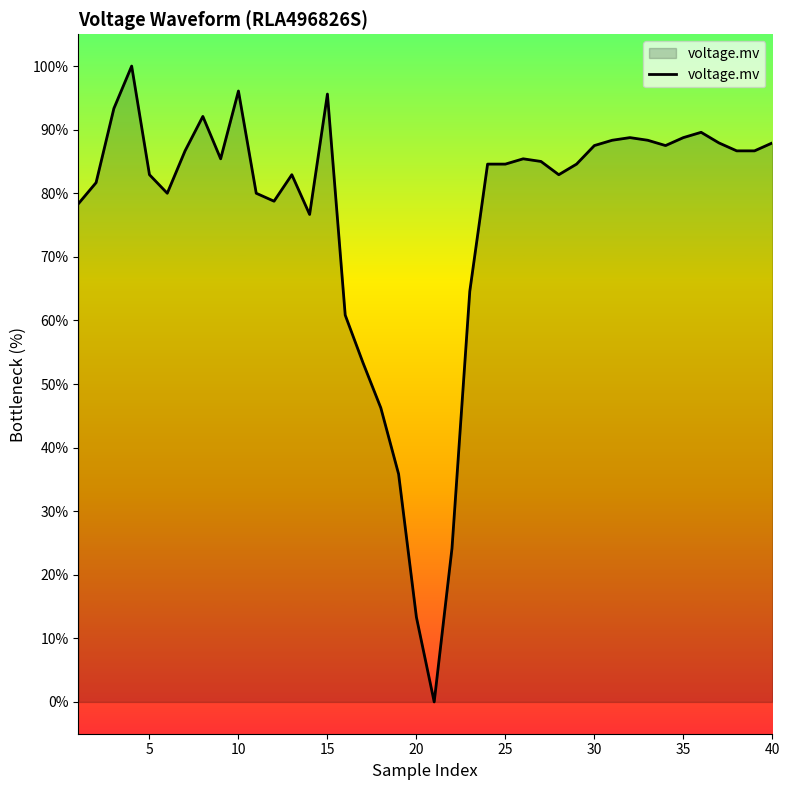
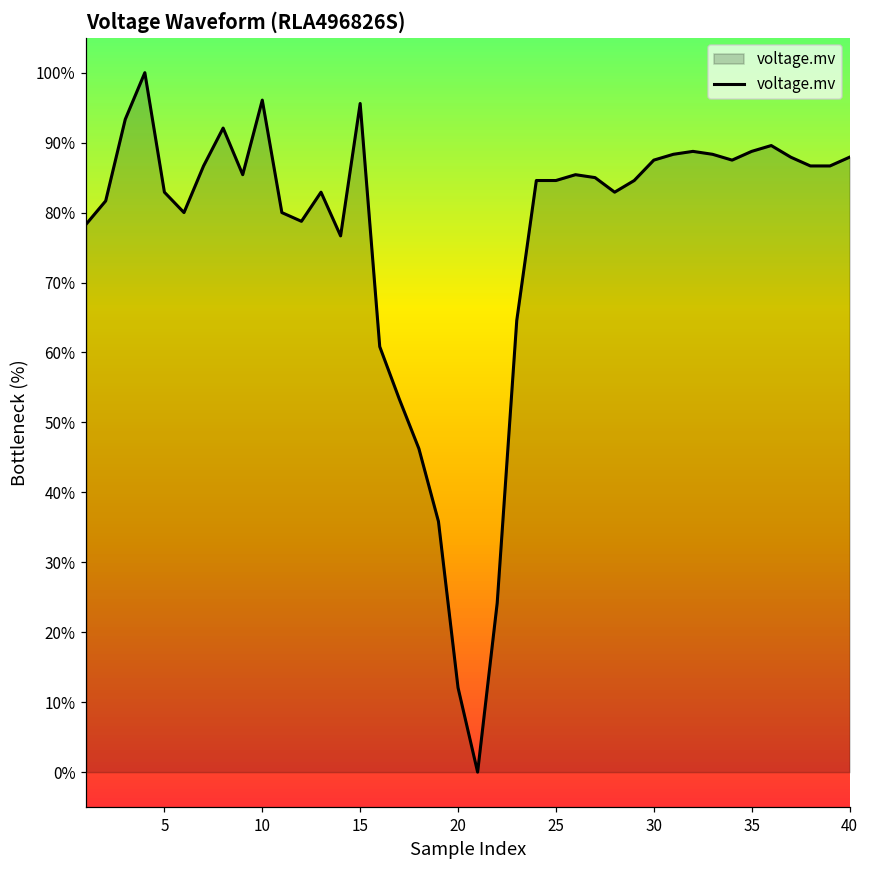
  {
    "5": "83%",
    "10": "96%",
    "15": "96%",
-   "20": "13%",
+   "20": "12%",
    "25": "85%",
    "30": "87%",
    "35": "89%",
    "40": "88%"
  }
